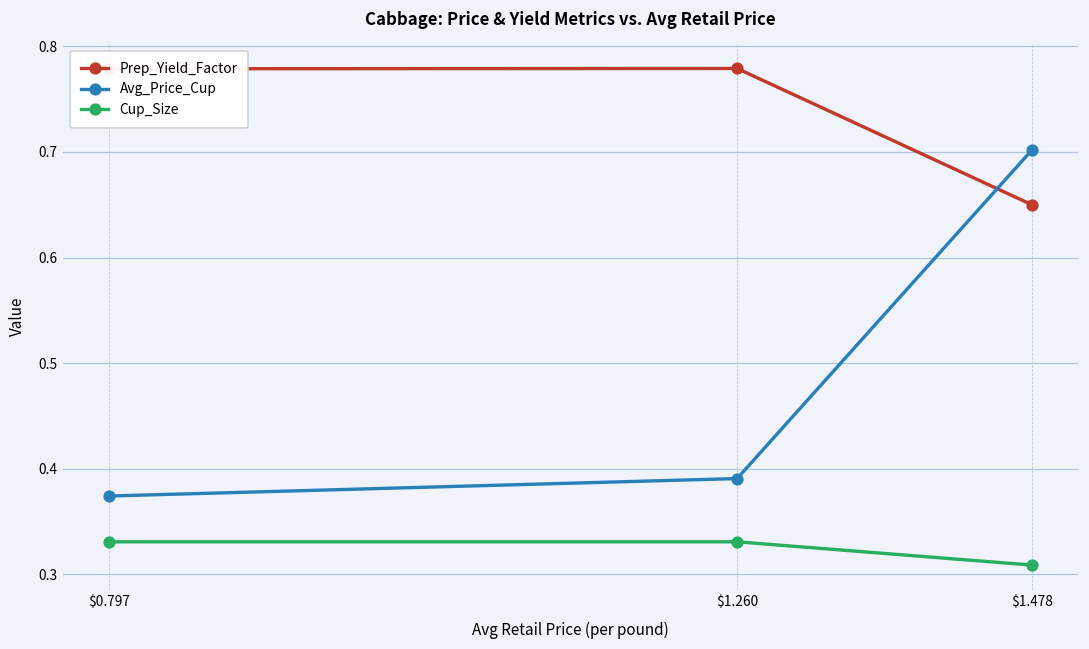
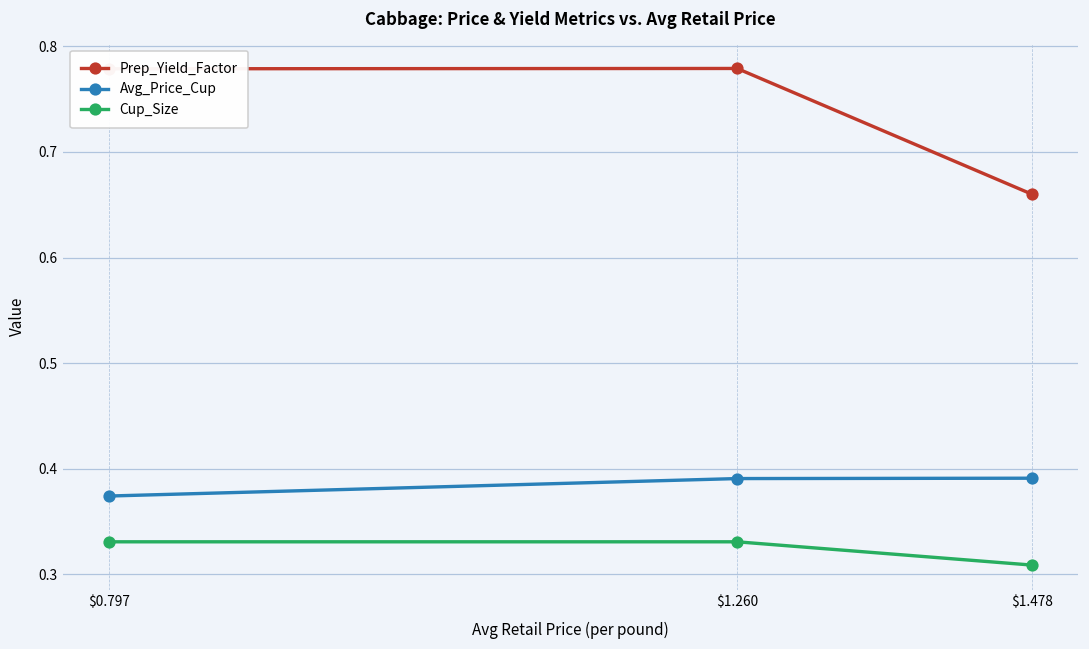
  {
    "Prep_Yield_Factor": {
      "$1.260": 0.78,
-     "$1.478": 0.65
+     "$1.478": 0.66
    },
    "Avg_Price_Cup": {
      "$0.797": 0.37,
      "$1.260": 0.39,
-     "$1.478": 0.70
+     "$1.478": 0.39
    },
    "Cup_Size": {
      "$0.797": 0.33,
      "$1.260": 0.33,
      "$1.478": 0.31
    }
  }
